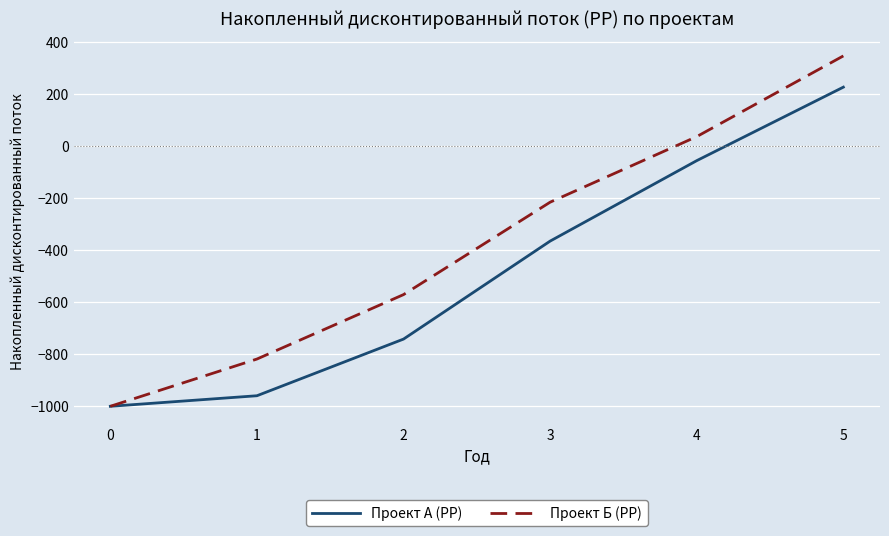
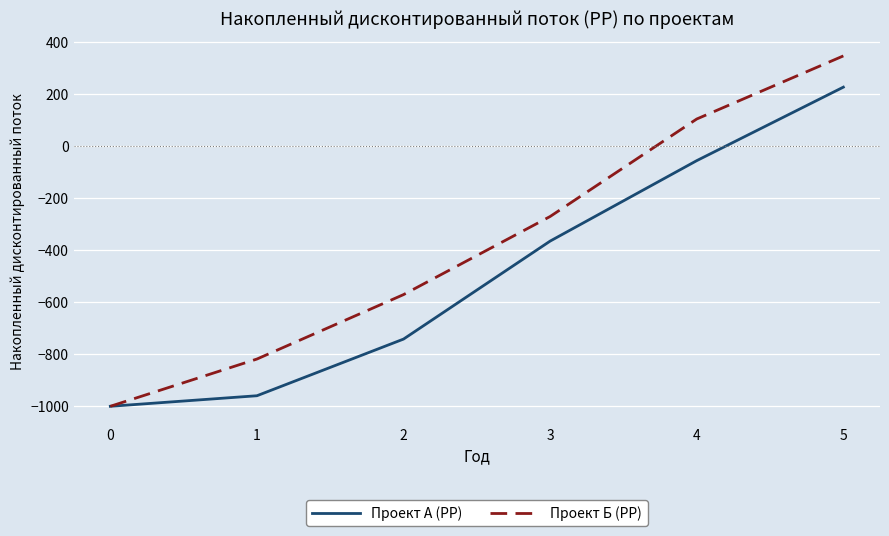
  {
    "Проект А (PP)": {
      "1": -960,
      "2": -740,
      "3": -360,
      "4": -50,
      "5": 230
    },
    "Проект Б (PP)": {
      "1": -820,
      "2": -570,
-     "3": -210,
-     "4": 40,
+     "3": -270,
+     "4": 110,
      "5": 350
    }
  }
